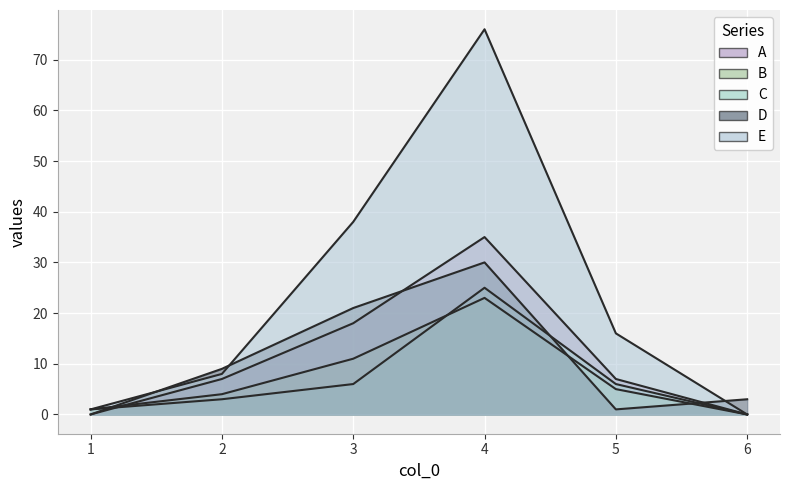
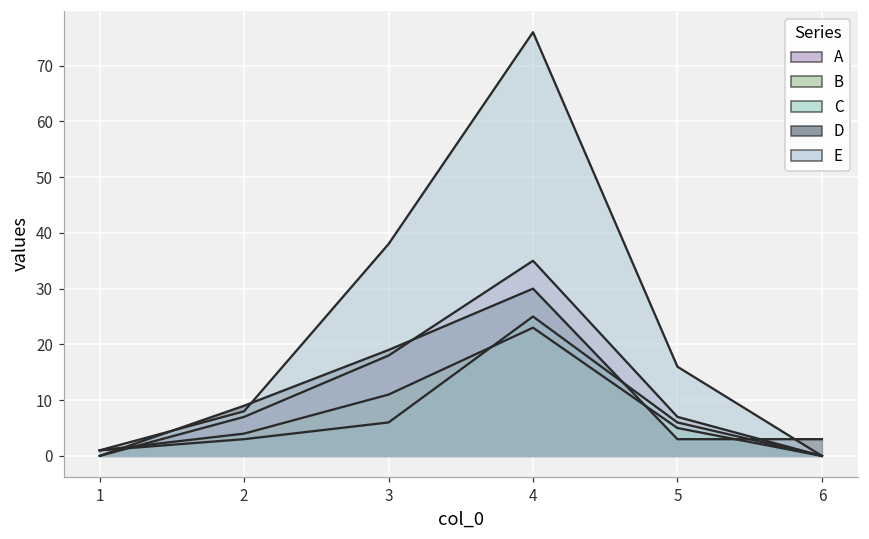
  {
    "D": {
      "2": 9,
-     "3": 21,
+     "3": 19,
      "4": 30,
-     "5": 1,
+     "5": 3,
      "6": 3
    }
  }
